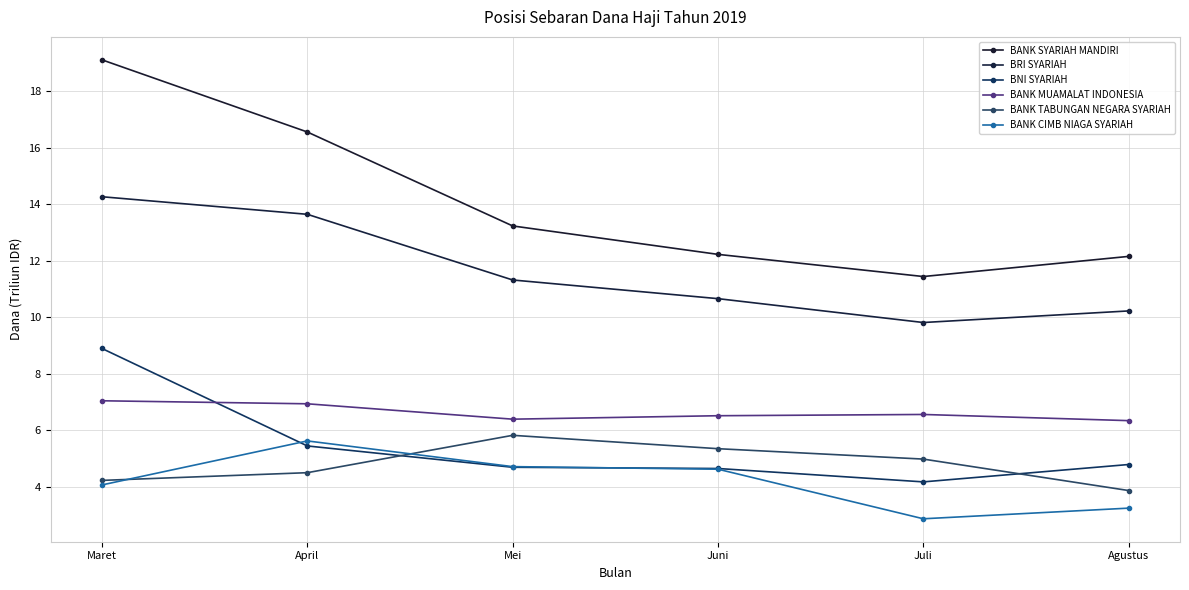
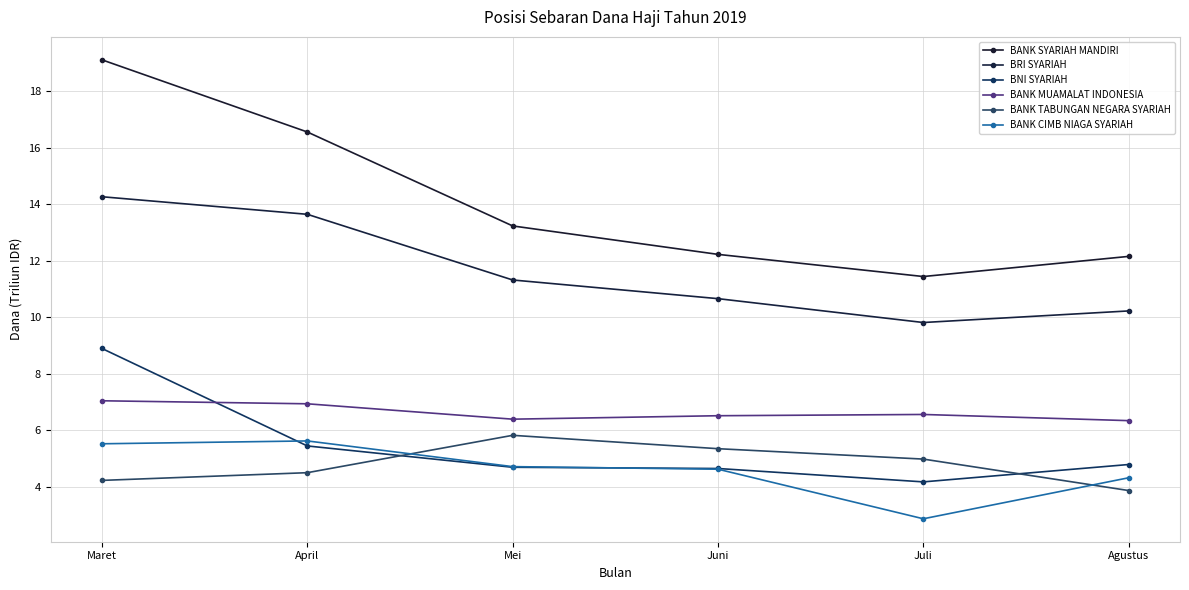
  {
    "BANK CIMB NIAGA SYARIAH": {
-     "Maret": 4.1,
+     "Maret": 5.5,
      "April": 5.6,
      "Juli": 2.9,
-     "Agustus": 3.2
+     "Agustus": 4.3
    }
  }
